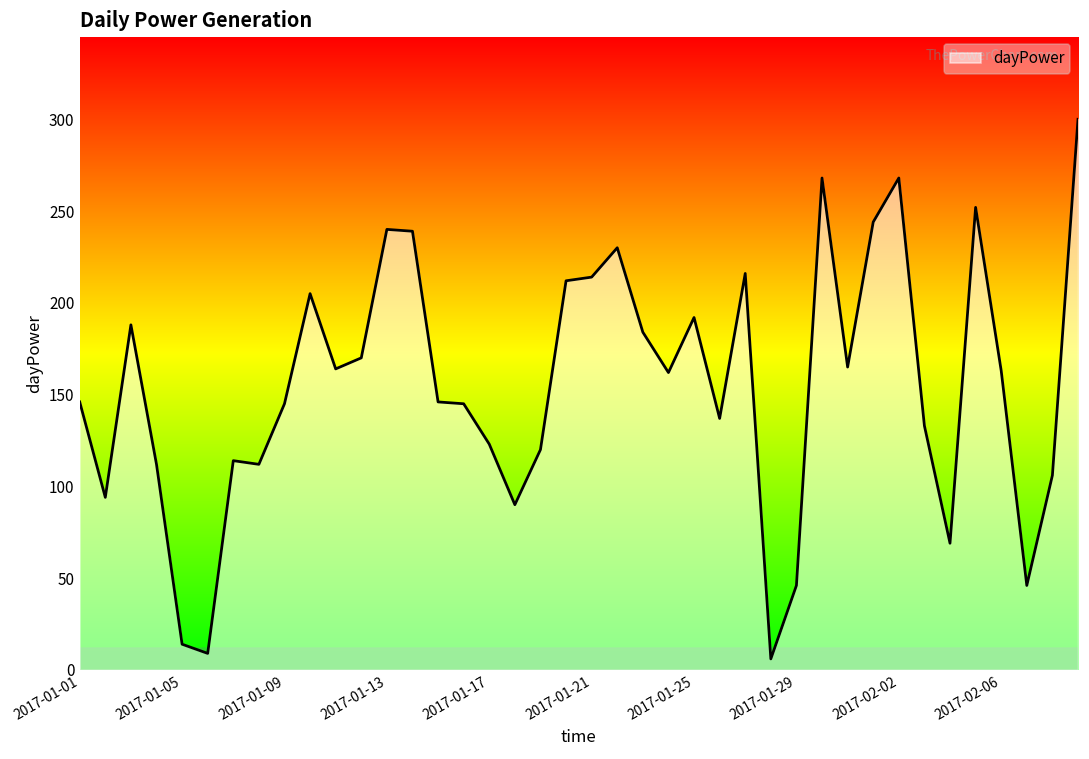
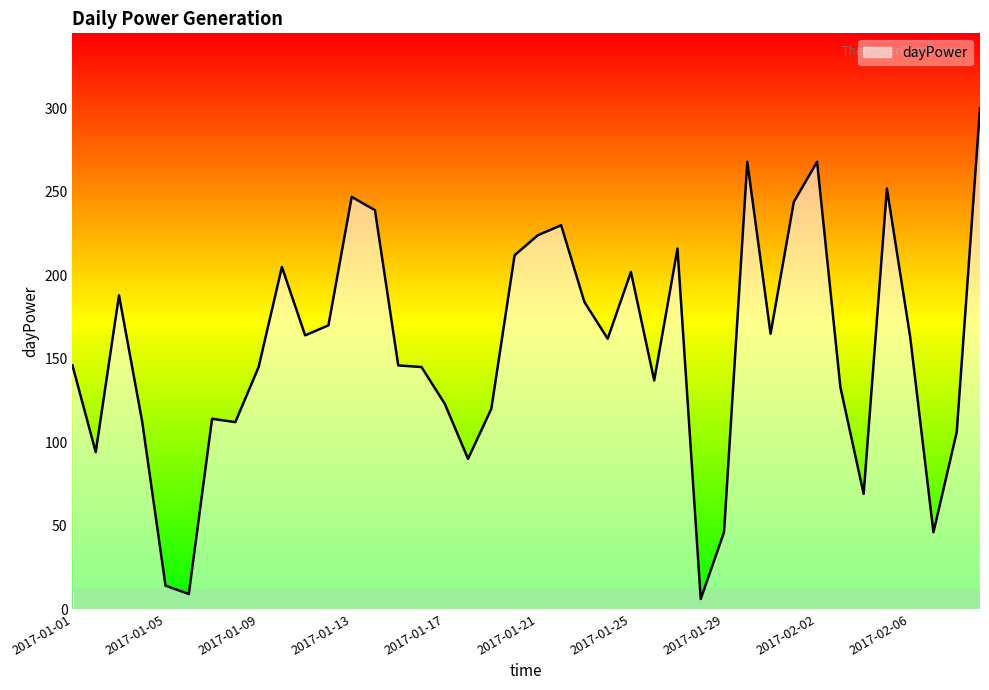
  {
    "2017-01-01": 146,
    "2017-01-05": 14,
    "2017-01-09": 145,
-   "2017-01-13": 240,
+   "2017-01-13": 247,
    "2017-01-17": 123,
-   "2017-01-21": 214,
-   "2017-01-25": 192,
+   "2017-01-21": 224,
+   "2017-01-25": 202,
    "2017-01-29": 46,
    "2017-02-02": 268,
    "2017-02-06": 163
  }
